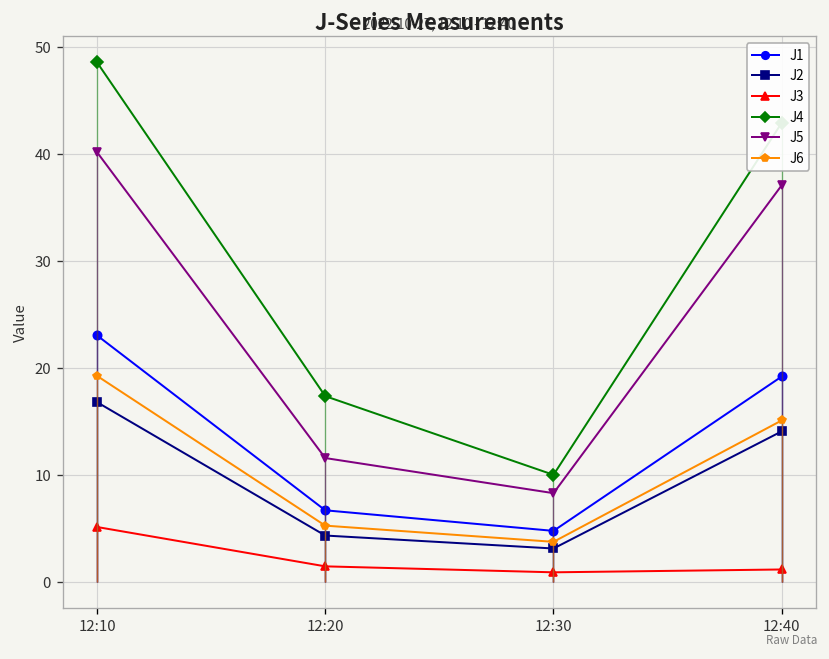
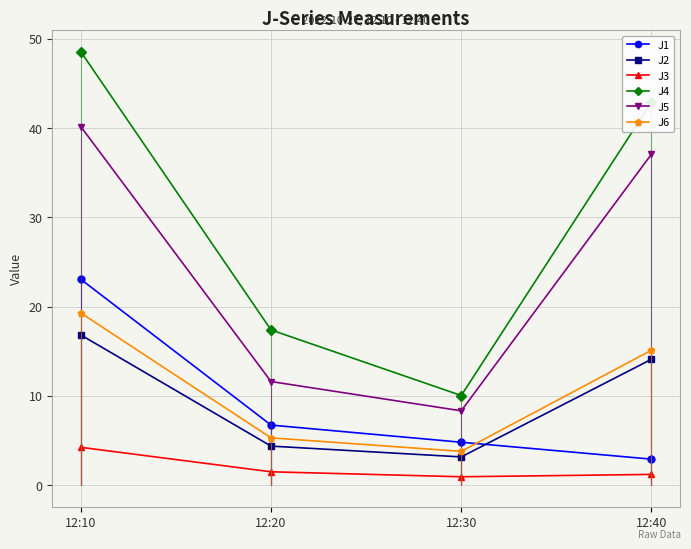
  {
    "J1": {
      "12:10": 23,
      "12:20": 7,
      "12:30": 5,
-     "12:40": 19
+     "12:40": 3
    },
    "J2": {
      "12:10": 17,
      "12:20": 4,
      "12:30": 3,
      "12:40": 14
    },
    "J3": {
-     "12:10": 5,
+     "12:10": 4,
      "12:20": 1,
      "12:30": 1,
      "12:40": 1
    },
    "J4": {
      "12:10": 49,
      "12:20": 17,
      "12:30": 10
    },
    "J5": {
      "12:10": 40,
      "12:20": 12,
      "12:30": 8,
      "12:40": 37
    },
    "J6": {
      "12:10": 19,
      "12:20": 5,
      "12:30": 4,
      "12:40": 15
    }
  }
